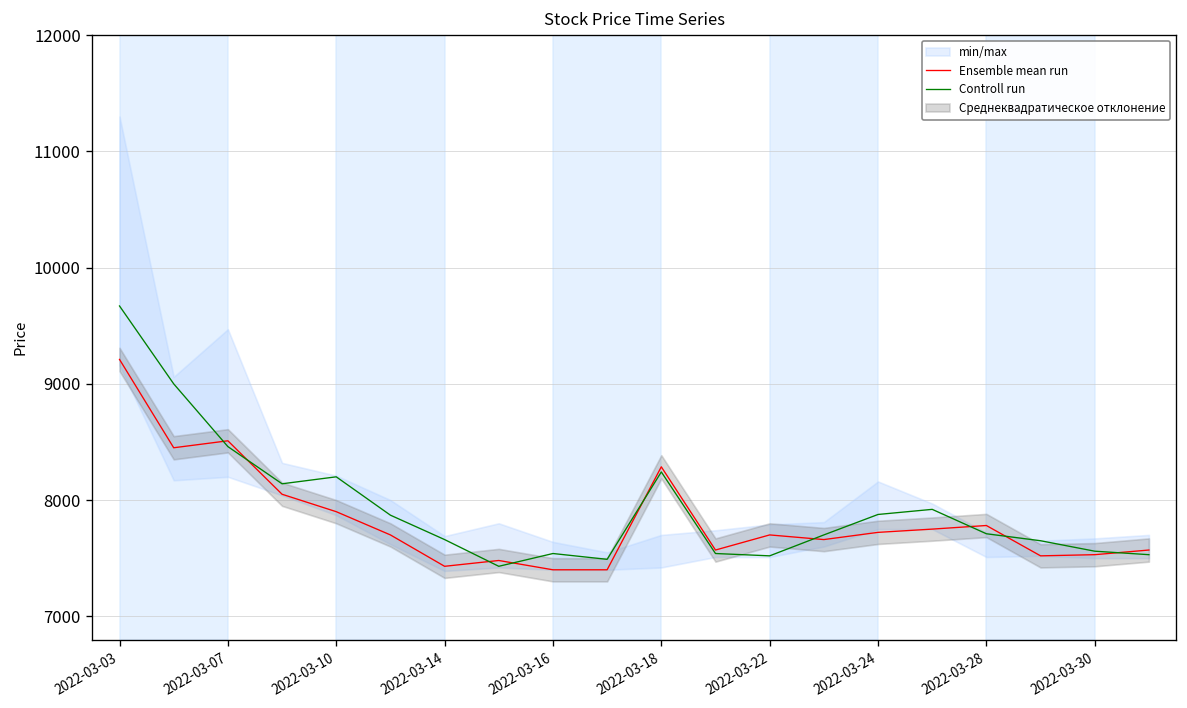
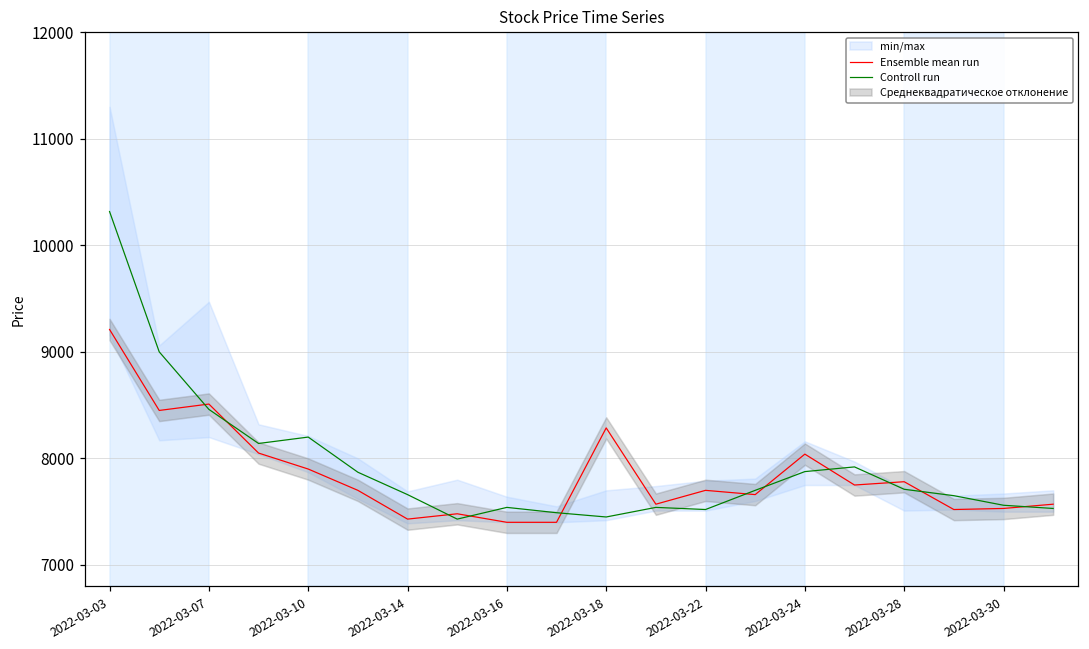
  {
    "Ensemble mean run": {
      "2022-03-03": 9200,
      "2022-03-07": 8500,
      "2022-03-10": 7900,
      "2022-03-14": 7400,
      "2022-03-16": 7400,
      "2022-03-18": 8300,
      "2022-03-22": 7700,
-     "2022-03-24": 7700,
+     "2022-03-24": 8000,
      "2022-03-28": 7800,
      "2022-03-30": 7500
    },
    "Controll run": {
-     "2022-03-03": 9700,
+     "2022-03-03": 10300,
      "2022-03-07": 8500,
      "2022-03-14": 7700,
      "2022-03-16": 7500,
-     "2022-03-18": 8200,
+     "2022-03-18": 7500,
      "2022-03-22": 7500,
      "2022-03-24": 7900,
      "2022-03-30": 7600
    }
  }
